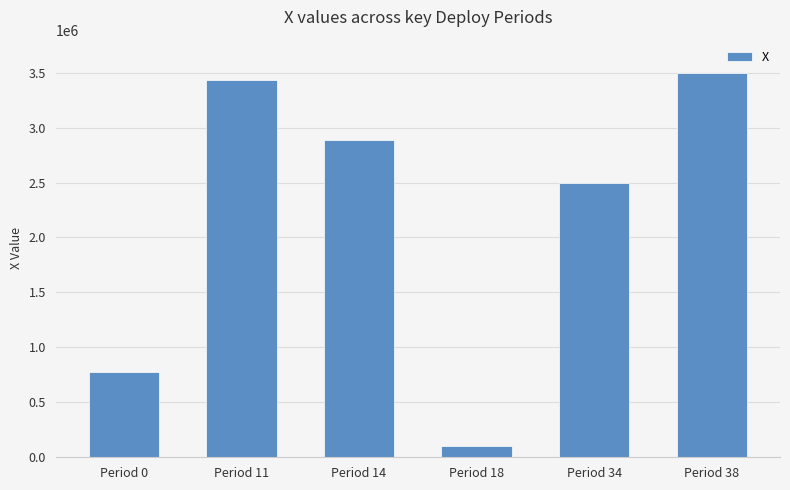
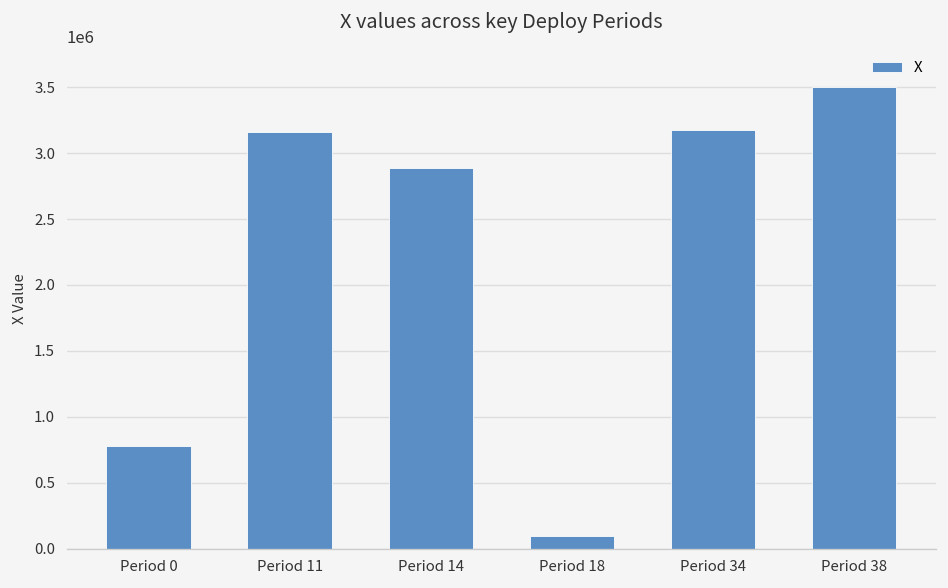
  {
    "Period 0": 780000,
-   "Period 11": 3430000,
+   "Period 11": 3160000,
    "Period 14": 2890000,
    "Period 18": 100000,
-   "Period 34": 2500000,
+   "Period 34": 3180000,
    "Period 38": 3500000
  }
